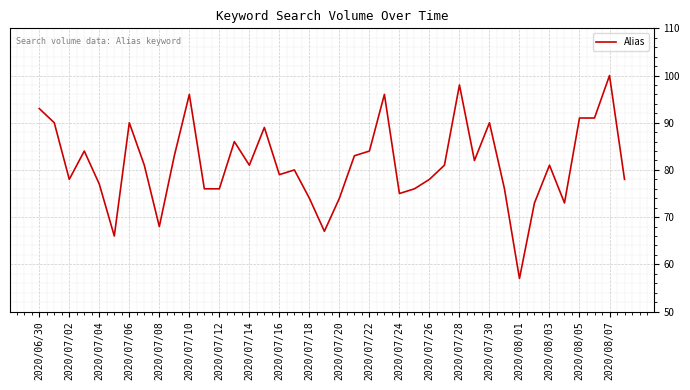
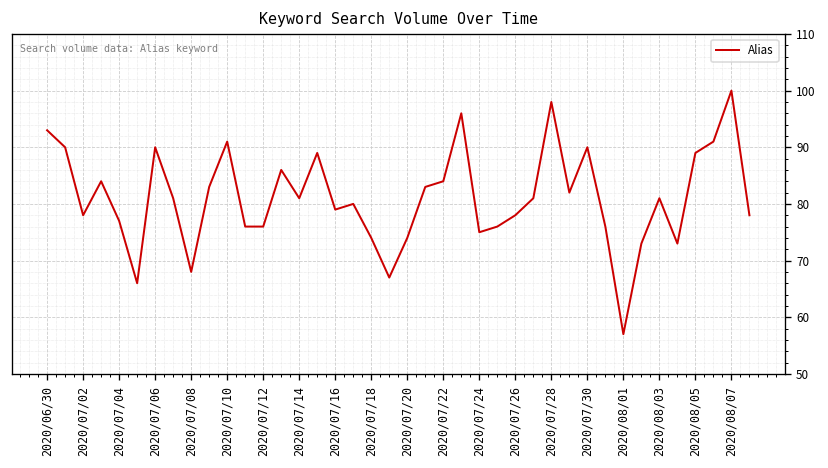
  {
    "2020/06/30": 93,
    "2020/07/02": 78,
    "2020/07/04": 77,
    "2020/07/06": 90,
    "2020/07/08": 68,
-   "2020/07/10": 96,
+   "2020/07/10": 91,
    "2020/07/12": 76,
    "2020/07/14": 81,
    "2020/07/16": 79,
    "2020/07/18": 74,
    "2020/07/20": 74,
    "2020/07/22": 84,
    "2020/07/24": 75,
    "2020/07/26": 78,
    "2020/07/28": 98,
    "2020/07/30": 90,
    "2020/08/01": 57,
    "2020/08/03": 81,
-   "2020/08/05": 91,
+   "2020/08/05": 89,
    "2020/08/07": 100
  }
